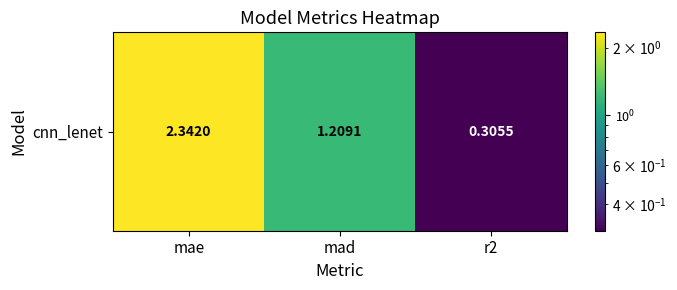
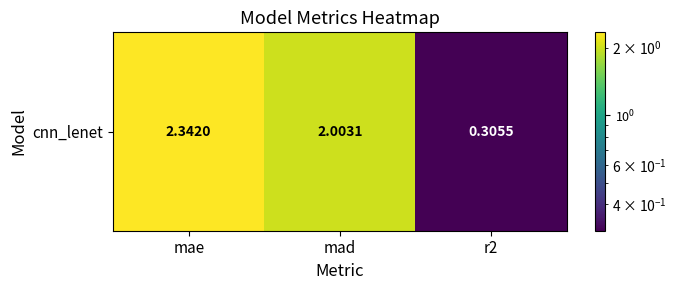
  {
    "cnn_lenet": {
      "mae": 2.3420,
-     "mad": 1.2091,
+     "mad": 2.0031,
      "r2": 0.3055
    }
  }
